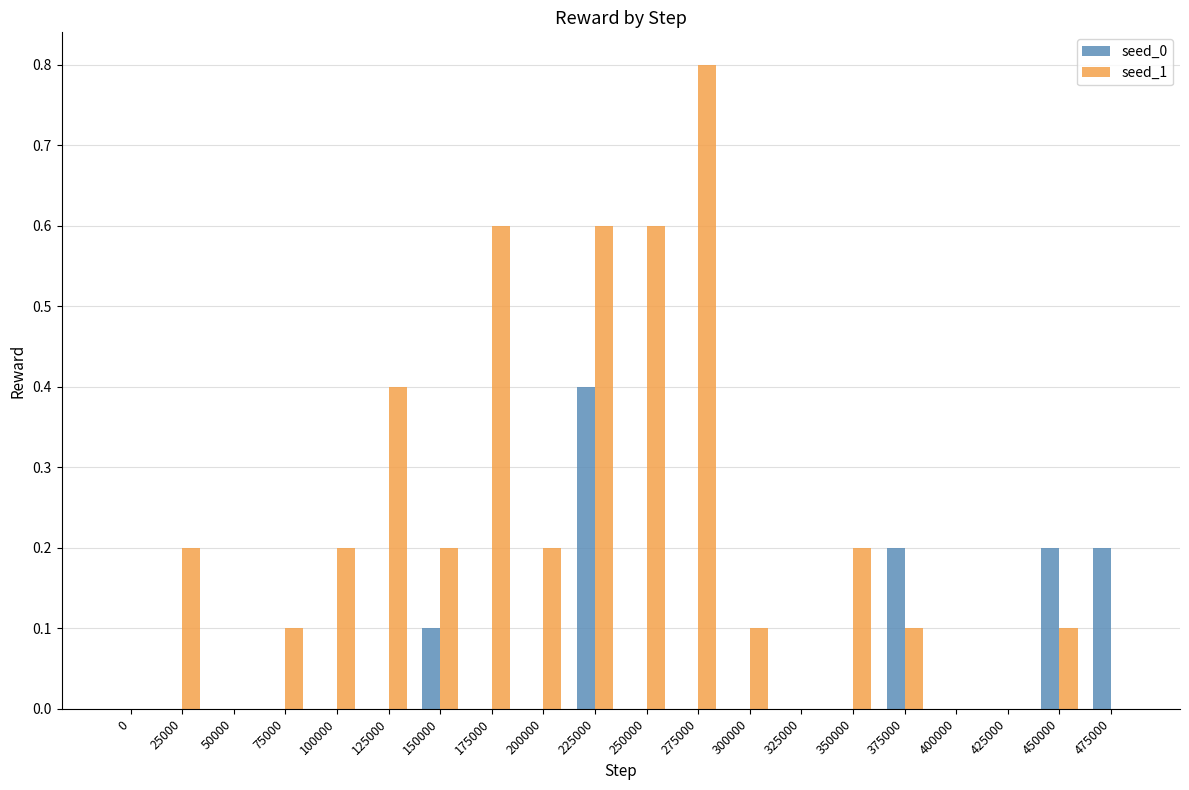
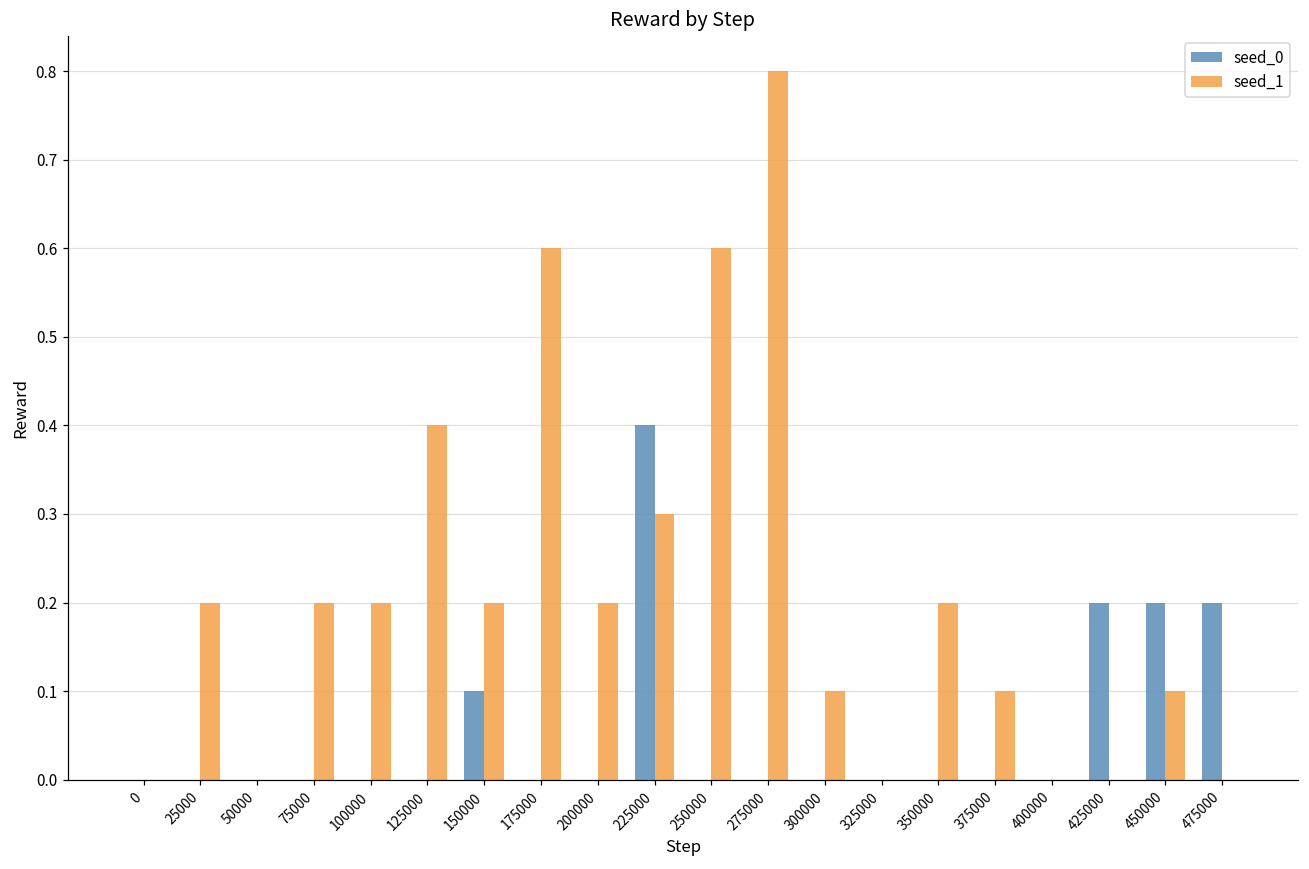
  {
    "seed_0": {
      "0": 0.0,
      "25000": 0.0,
      "50000": 0.0,
      "75000": 0.0,
      "100000": 0.0,
      "125000": 0.0,
      "150000": 0.1,
      "175000": 0.0,
      "200000": 0.0,
      "225000": 0.4,
      "250000": 0.0,
      "275000": 0.0,
      "300000": 0.0,
      "325000": 0.0,
      "350000": 0.0,
-     "375000": 0.2,
+     "375000": 0.0,
      "400000": 0.0,
-     "425000": 0.0,
+     "425000": 0.2,
      "450000": 0.2,
      "475000": 0.2
    },
    "seed_1": {
      "0": 0.0,
      "25000": 0.2,
      "50000": 0.0,
-     "75000": 0.1,
+     "75000": 0.2,
      "100000": 0.2,
      "125000": 0.4,
      "150000": 0.2,
      "175000": 0.6,
      "200000": 0.2,
-     "225000": 0.6,
+     "225000": 0.3,
      "250000": 0.6,
      "275000": 0.8,
      "300000": 0.1,
      "325000": 0.0,
      "350000": 0.2,
      "375000": 0.1,
      "400000": 0.0,
      "425000": 0.0,
      "450000": 0.1,
      "475000": 0.0
    }
  }
